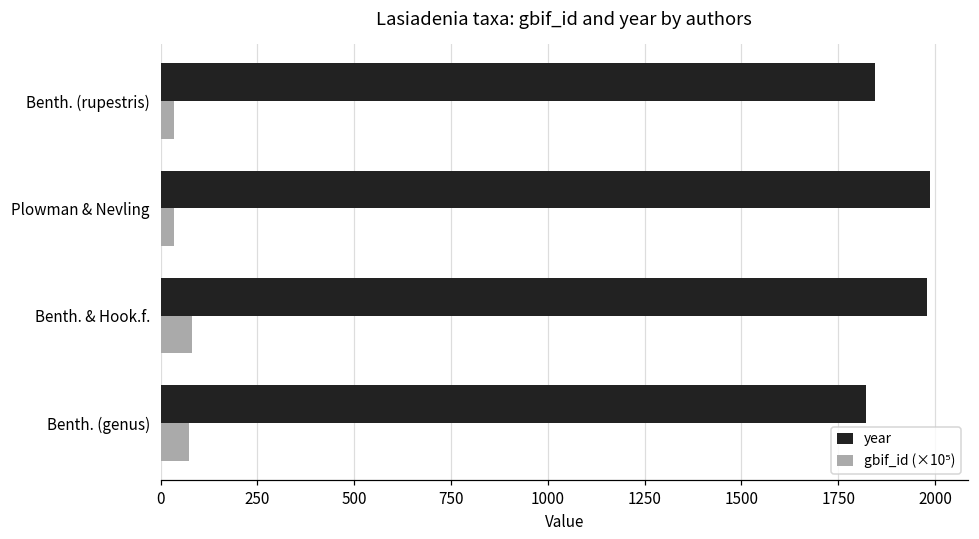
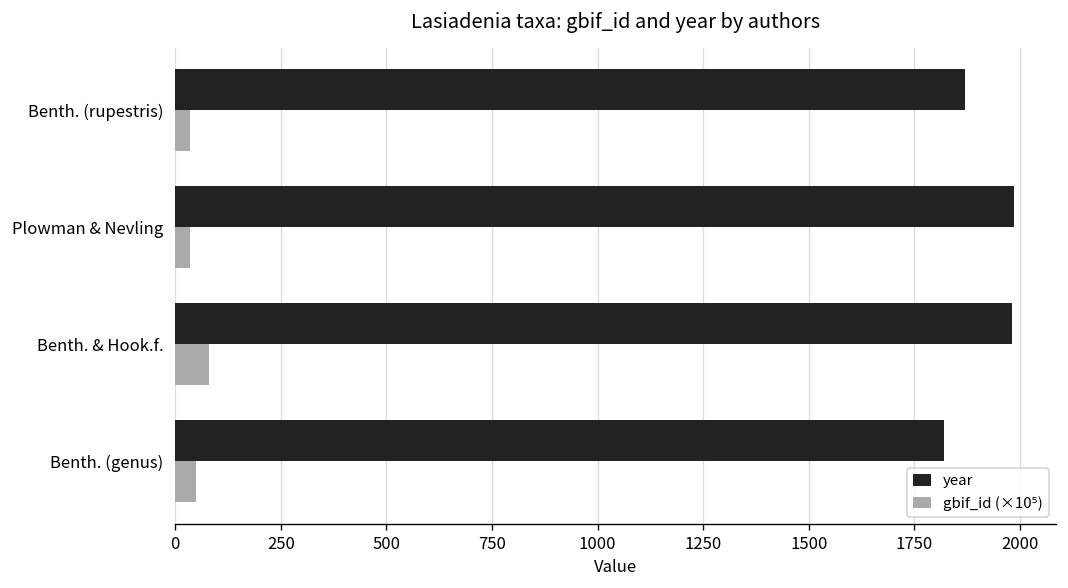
  {
    "year": {
-     "Benth. (rupestris)": 1850,
+     "Benth. (rupestris)": 1870,
      "Plowman & Nevling": 1990,
      "Benth. & Hook.f.": 1980,
      "Benth. (genus)": 1820
    },
    "gbif_id (×10⁵)": {
      "Benth. (rupestris)": 40,
      "Plowman & Nevling": 40,
      "Benth. & Hook.f.": 80,
-     "Benth. (genus)": 70
+     "Benth. (genus)": 50
    }
  }
